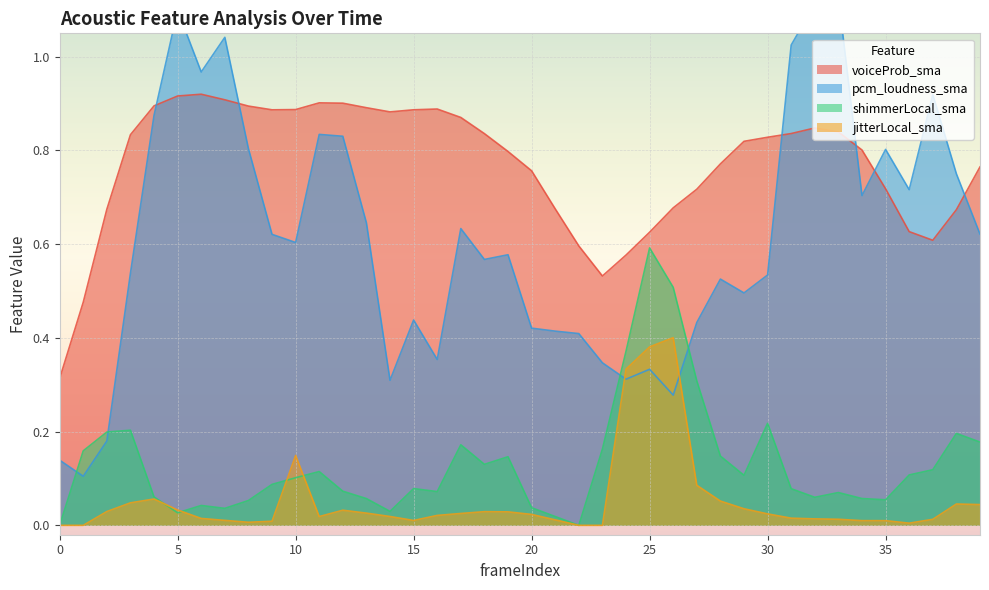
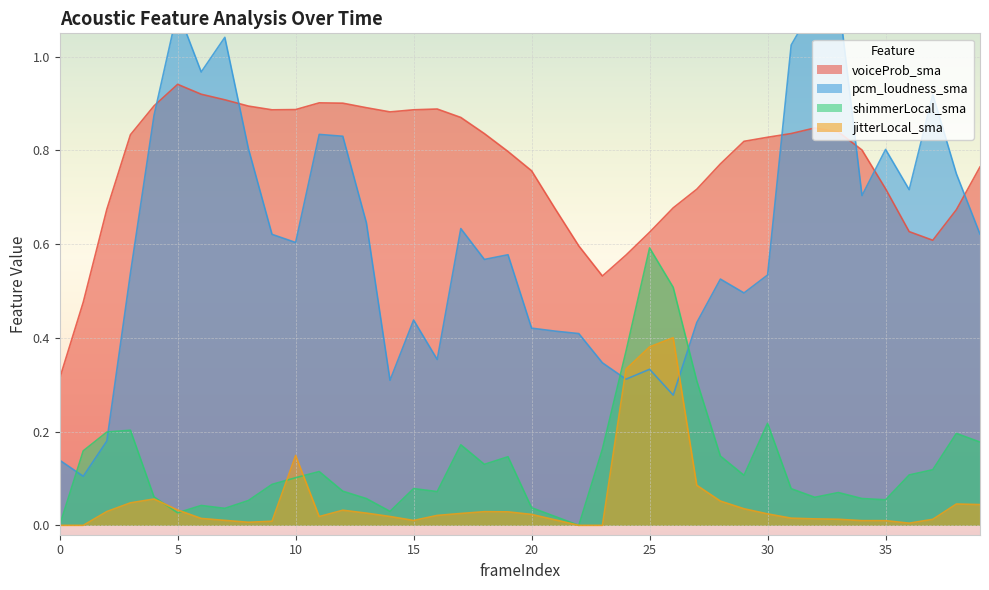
  {
    "voiceProb_sma": {
      "0": 0.31,
-     "5": 0.92,
+     "5": 0.94,
      "10": 0.89,
      "15": 0.89,
      "20": 0.76,
      "25": 0.63,
      "30": 0.83,
      "35": 0.72
    },
    "pcm_loudness_sma": {
      "0": 0.14,
      "10": 0.60,
      "15": 0.44,
      "20": 0.42,
      "25": 0.33,
      "30": 0.53,
      "35": 0.80
    },
    "shimmerLocal_sma": {
      "5": 0.03,
      "10": 0.10,
      "15": 0.08,
      "20": 0.04,
      "25": 0.59,
      "30": 0.22,
      "35": 0.05
    },
    "jitterLocal_sma": {
      "5": 0.03,
      "10": 0.15,
      "15": 0.01,
      "20": 0.02,
      "25": 0.38,
      "30": 0.02,
      "35": 0.01
    }
  }
